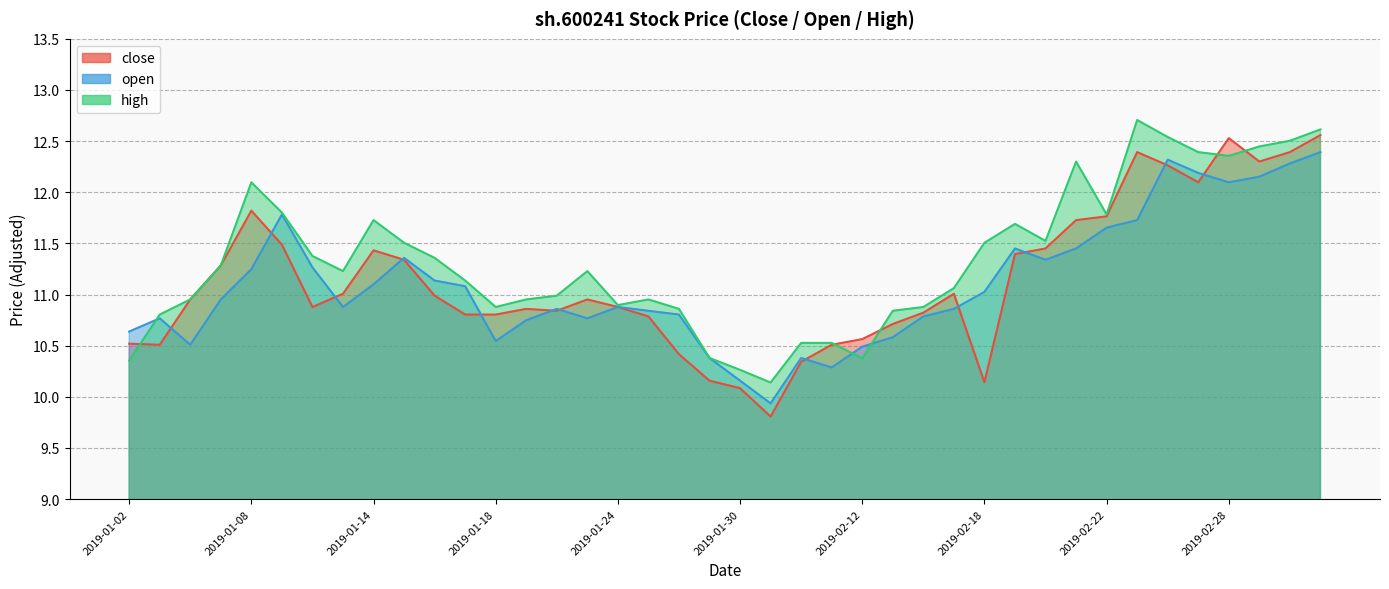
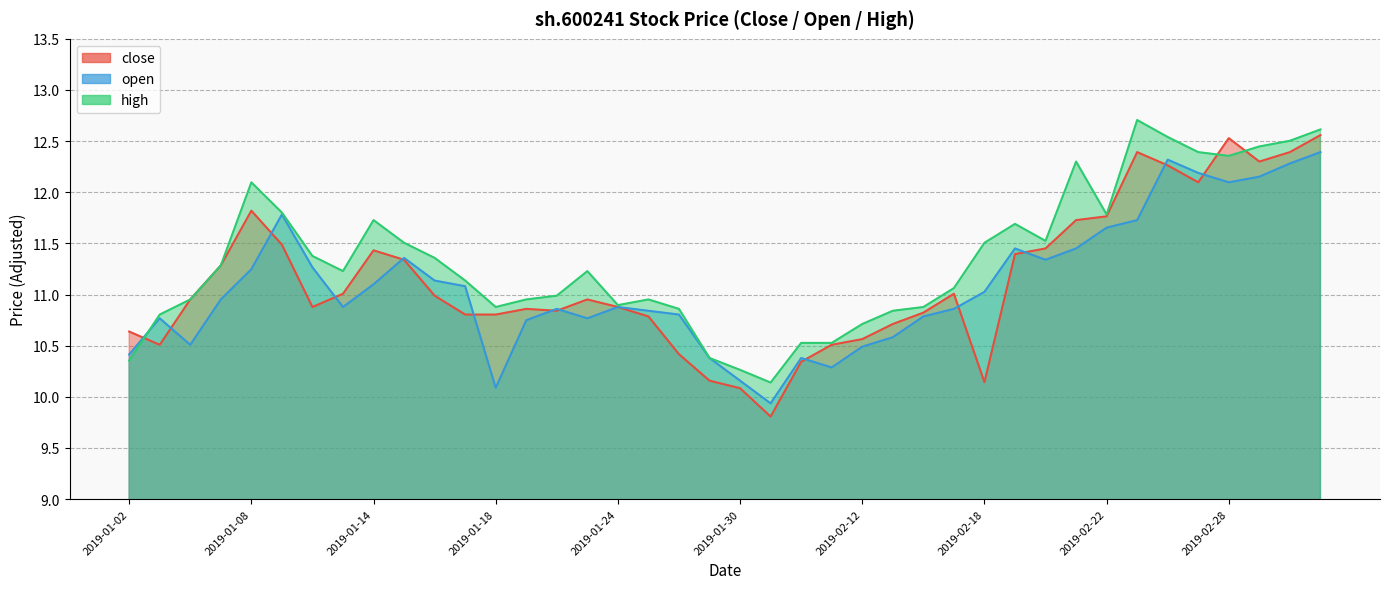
  {
    "close": {
-     "2019-01-02": 10.52,
+     "2019-01-02": 10.64,
      "2019-01-08": 11.82,
      "2019-01-14": 11.43,
      "2019-01-18": 10.80,
      "2019-01-30": 10.08,
      "2019-02-12": 10.56,
      "2019-02-18": 10.14,
      "2019-02-28": 12.53
    },
    "open": {
-     "2019-01-02": 10.64,
+     "2019-01-02": 10.41,
      "2019-01-08": 11.25,
      "2019-01-14": 11.10,
-     "2019-01-18": 10.55,
+     "2019-01-18": 10.09,
      "2019-01-30": 10.16,
      "2019-02-12": 10.49,
      "2019-02-18": 11.03,
      "2019-02-22": 11.65,
      "2019-02-28": 12.10
    },
    "high": {
      "2019-01-02": 10.35,
      "2019-01-08": 12.10,
      "2019-01-14": 11.73,
      "2019-01-18": 10.88,
      "2019-01-30": 10.26,
-     "2019-02-12": 10.38,
+     "2019-02-12": 10.71,
      "2019-02-18": 11.51,
      "2019-02-28": 12.36
    }
  }
